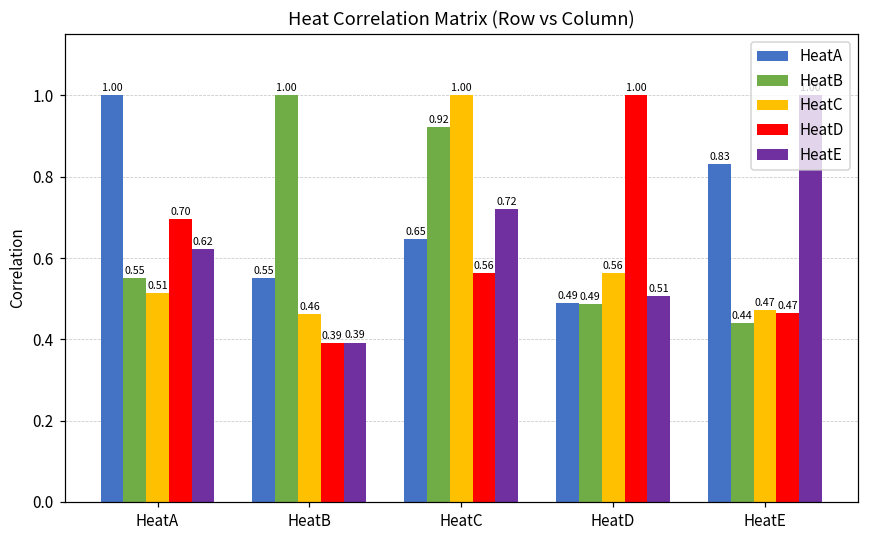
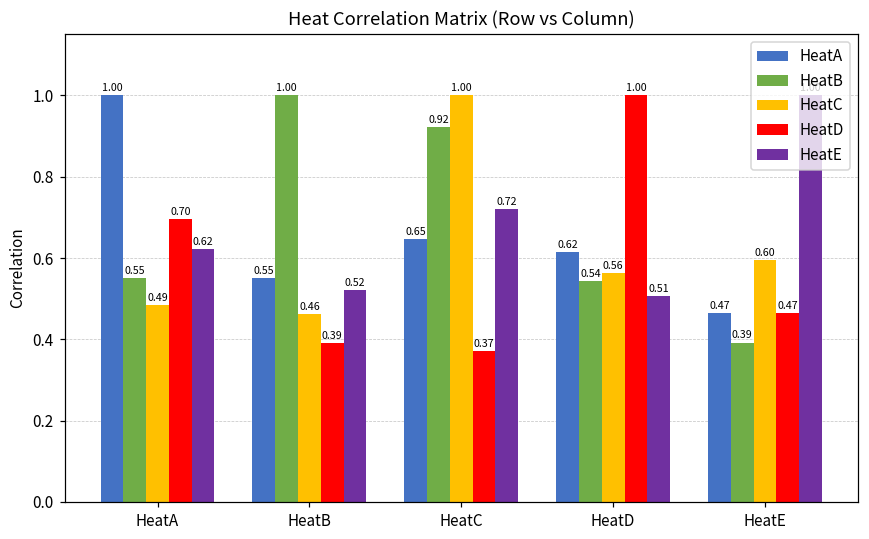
  {
    "HeatA": {
      "HeatA": 1.00,
      "HeatB": 0.55,
      "HeatC": 0.65,
-     "HeatD": 0.49,
-     "HeatE": 0.83
+     "HeatD": 0.62,
+     "HeatE": 0.47
    },
    "HeatB": {
      "HeatA": 0.55,
      "HeatB": 1.00,
      "HeatC": 0.92,
-     "HeatD": 0.49,
-     "HeatE": 0.44
+     "HeatD": 0.54,
+     "HeatE": 0.39
    },
    "HeatC": {
-     "HeatA": 0.51,
+     "HeatA": 0.49,
      "HeatB": 0.46,
      "HeatC": 1.00,
      "HeatD": 0.56,
-     "HeatE": 0.47
+     "HeatE": 0.60
    },
    "HeatD": {
      "HeatA": 0.70,
      "HeatB": 0.39,
-     "HeatC": 0.56,
+     "HeatC": 0.37,
      "HeatD": 1.00,
      "HeatE": 0.47
    },
    "HeatE": {
      "HeatA": 0.62,
-     "HeatB": 0.39,
+     "HeatB": 0.52,
      "HeatC": 0.72,
      "HeatD": 0.51
    }
  }
